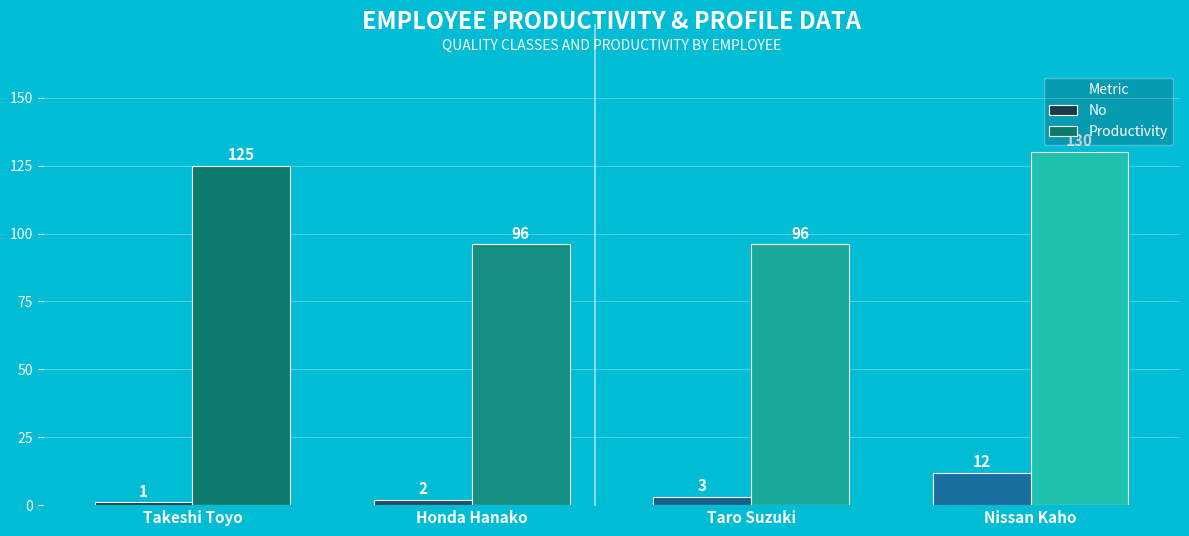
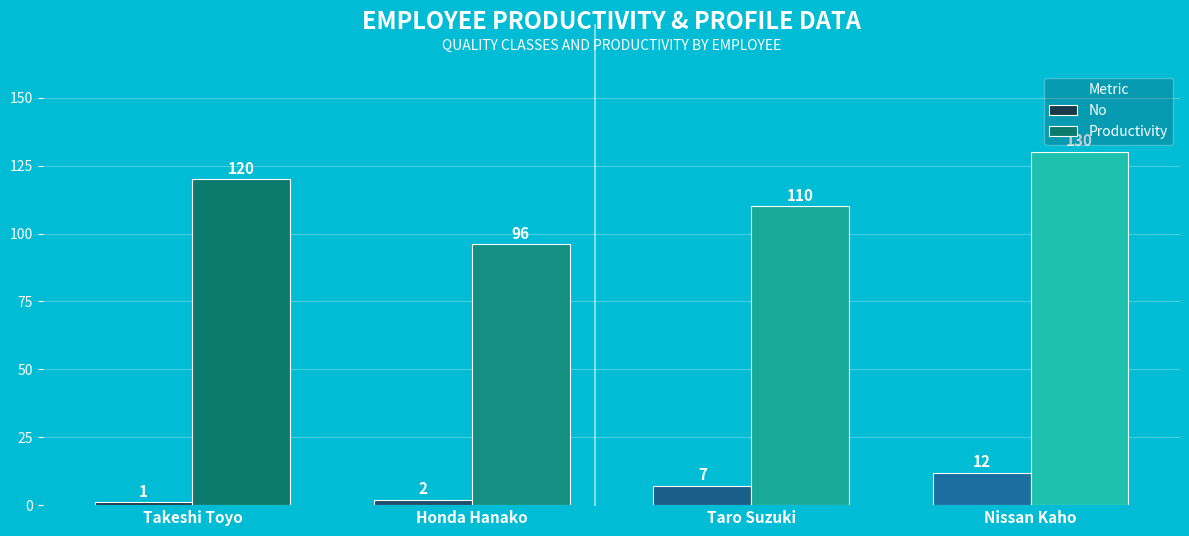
  {
    "No": {
      "Takeshi Toyo": 1,
      "Honda Hanako": 2,
-     "Taro Suzuki": 3,
+     "Taro Suzuki": 7,
      "Nissan Kaho": 12
    },
    "Productivity": {
-     "Takeshi Toyo": 125,
+     "Takeshi Toyo": 120,
      "Honda Hanako": 96,
-     "Taro Suzuki": 96
+     "Taro Suzuki": 110
    }
  }
